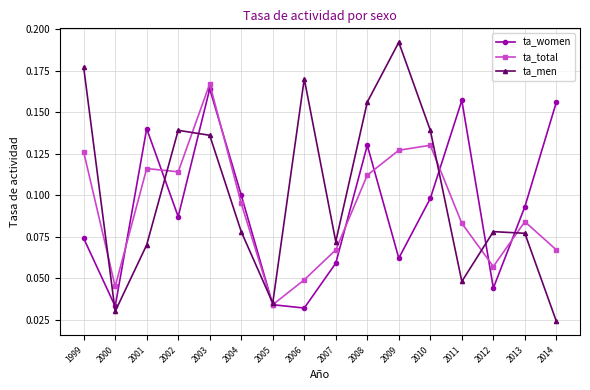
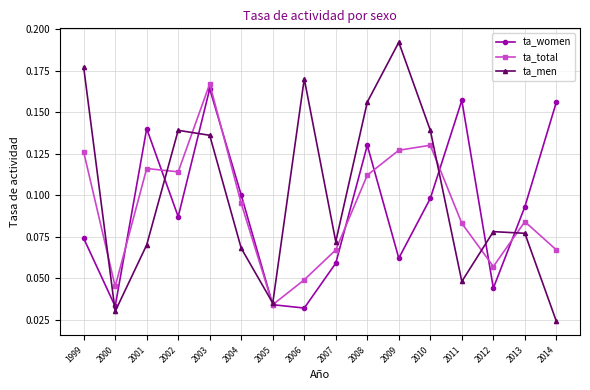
  {
    "ta_women": {
      "1999": 0.074,
      "2000": 0.033,
      "2001": 0.140,
      "2002": 0.087,
      "2003": 0.164,
      "2004": 0.100,
      "2006": 0.032,
      "2007": 0.059,
      "2008": 0.130,
      "2009": 0.062,
      "2010": 0.098,
      "2011": 0.157,
      "2012": 0.044,
      "2013": 0.093,
      "2014": 0.156
    },
    "ta_total": {
      "1999": 0.126,
      "2000": 0.045,
      "2001": 0.116,
      "2002": 0.114,
      "2003": 0.167,
      "2004": 0.095,
      "2006": 0.049,
      "2007": 0.067,
      "2008": 0.112,
      "2009": 0.127,
      "2010": 0.130,
      "2011": 0.083,
      "2012": 0.057,
      "2013": 0.084,
      "2014": 0.067
    },
    "ta_men": {
      "1999": 0.177,
      "2000": 0.030,
      "2001": 0.070,
      "2002": 0.139,
      "2003": 0.136,
-     "2004": 0.078,
+     "2004": 0.068,
      "2006": 0.170,
      "2007": 0.072,
      "2008": 0.156,
      "2009": 0.192,
      "2010": 0.139,
      "2011": 0.048,
      "2012": 0.078,
      "2013": 0.077,
      "2014": 0.024
    }
  }
